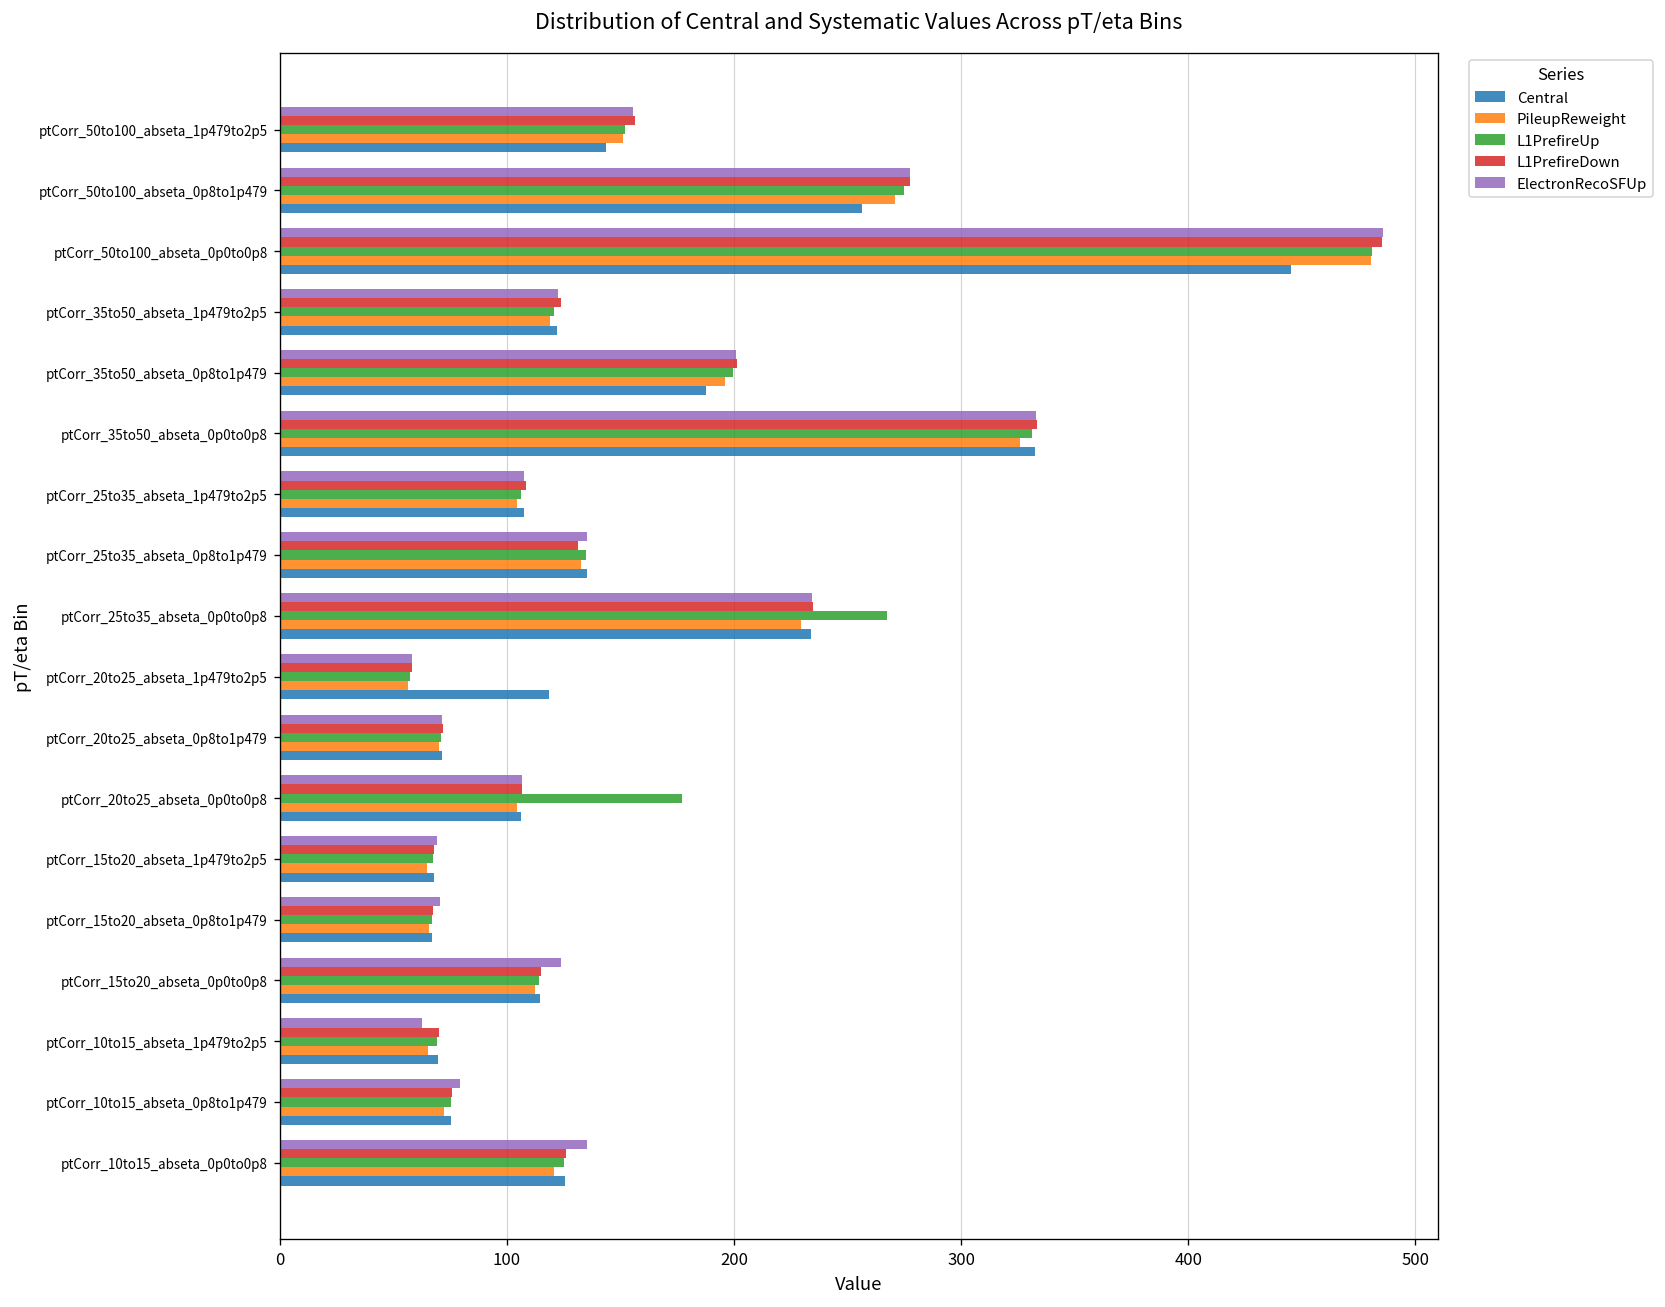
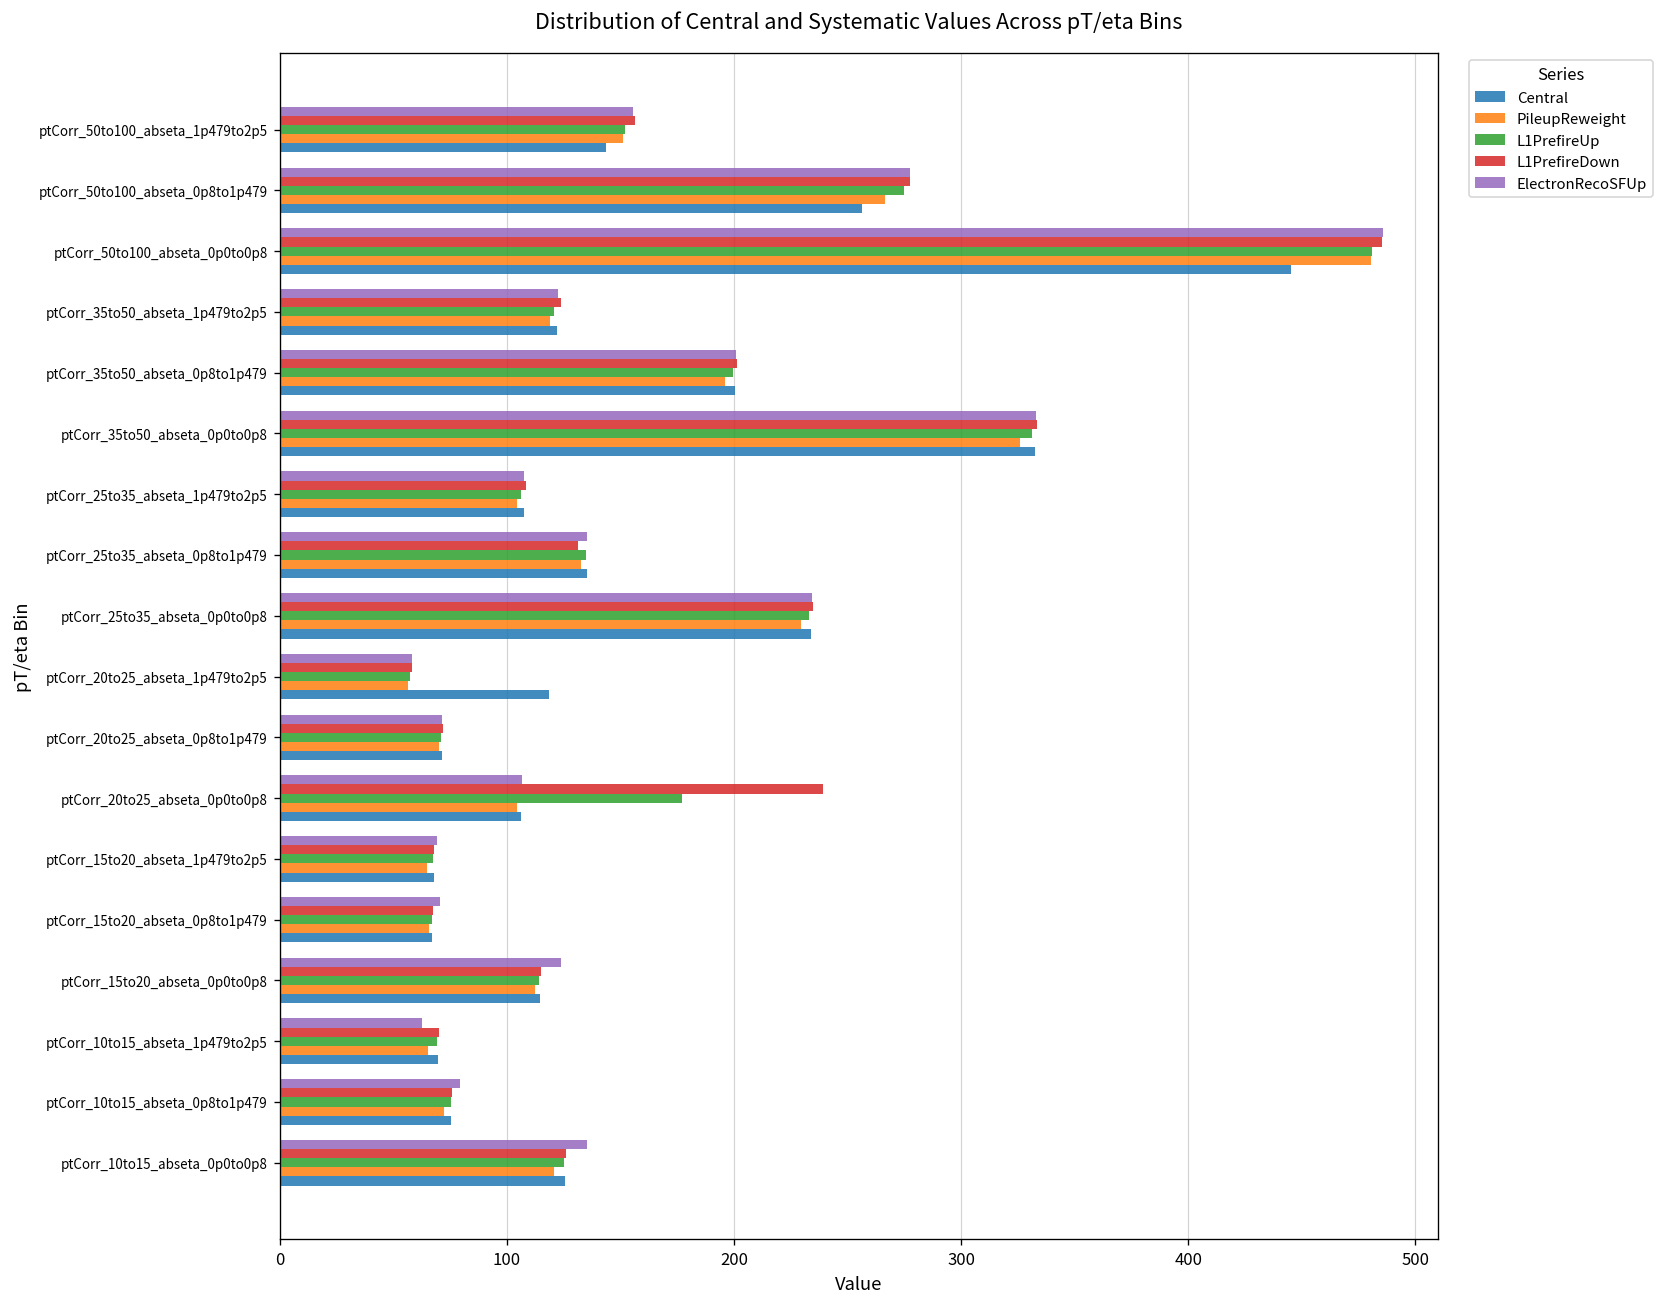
  {
    "Central": {
      "ptCorr_50to100_abseta_1p479to2p5": 144,
      "ptCorr_50to100_abseta_0p8to1p479": 256,
      "ptCorr_50to100_abseta_0p0to0p8": 445,
      "ptCorr_35to50_abseta_1p479to2p5": 122,
-     "ptCorr_35to50_abseta_0p8to1p479": 188,
+     "ptCorr_35to50_abseta_0p8to1p479": 200,
      "ptCorr_35to50_abseta_0p0to0p8": 332,
      "ptCorr_25to35_abseta_1p479to2p5": 107,
      "ptCorr_25to35_abseta_0p8to1p479": 135,
      "ptCorr_25to35_abseta_0p0to0p8": 234,
      "ptCorr_20to25_abseta_1p479to2p5": 119,
      "ptCorr_20to25_abseta_0p8to1p479": 72,
      "ptCorr_20to25_abseta_0p0to0p8": 106,
      "ptCorr_15to20_abseta_1p479to2p5": 68,
      "ptCorr_15to20_abseta_0p8to1p479": 67,
      "ptCorr_15to20_abseta_0p0to0p8": 115,
      "ptCorr_10to15_abseta_1p479to2p5": 70,
      "ptCorr_10to15_abseta_0p8to1p479": 76,
      "ptCorr_10to15_abseta_0p0to0p8": 126
    },
    "PileupReweight": {
      "ptCorr_50to100_abseta_1p479to2p5": 151,
-     "ptCorr_50to100_abseta_0p8to1p479": 271,
+     "ptCorr_50to100_abseta_0p8to1p479": 267,
      "ptCorr_50to100_abseta_0p0to0p8": 481,
      "ptCorr_35to50_abseta_1p479to2p5": 119,
      "ptCorr_35to50_abseta_0p8to1p479": 196,
      "ptCorr_35to50_abseta_0p0to0p8": 326,
      "ptCorr_25to35_abseta_1p479to2p5": 104,
      "ptCorr_25to35_abseta_0p8to1p479": 133,
      "ptCorr_25to35_abseta_0p0to0p8": 230,
      "ptCorr_20to25_abseta_1p479to2p5": 56,
      "ptCorr_20to25_abseta_0p8to1p479": 70,
      "ptCorr_20to25_abseta_0p0to0p8": 104,
      "ptCorr_15to20_abseta_1p479to2p5": 65,
      "ptCorr_15to20_abseta_0p8to1p479": 66,
      "ptCorr_15to20_abseta_0p0to0p8": 112,
      "ptCorr_10to15_abseta_1p479to2p5": 65,
      "ptCorr_10to15_abseta_0p8to1p479": 72,
      "ptCorr_10to15_abseta_0p0to0p8": 121
    },
    "L1PrefireUp": {
      "ptCorr_50to100_abseta_1p479to2p5": 152,
      "ptCorr_50to100_abseta_0p8to1p479": 275,
      "ptCorr_50to100_abseta_0p0to0p8": 481,
      "ptCorr_35to50_abseta_1p479to2p5": 121,
      "ptCorr_35to50_abseta_0p8to1p479": 200,
      "ptCorr_35to50_abseta_0p0to0p8": 331,
      "ptCorr_25to35_abseta_1p479to2p5": 106,
      "ptCorr_25to35_abseta_0p8to1p479": 135,
-     "ptCorr_25to35_abseta_0p0to0p8": 267,
+     "ptCorr_25to35_abseta_0p0to0p8": 233,
      "ptCorr_20to25_abseta_1p479to2p5": 57,
      "ptCorr_20to25_abseta_0p8to1p479": 71,
      "ptCorr_20to25_abseta_0p0to0p8": 177,
      "ptCorr_15to20_abseta_1p479to2p5": 67,
      "ptCorr_15to20_abseta_0p8to1p479": 67,
      "ptCorr_15to20_abseta_0p0to0p8": 114,
      "ptCorr_10to15_abseta_1p479to2p5": 69,
      "ptCorr_10to15_abseta_0p8to1p479": 75,
      "ptCorr_10to15_abseta_0p0to0p8": 125
    },
    "L1PrefireDown": {
      "ptCorr_50to100_abseta_1p479to2p5": 157,
      "ptCorr_50to100_abseta_0p8to1p479": 278,
      "ptCorr_50to100_abseta_0p0to0p8": 485,
      "ptCorr_35to50_abseta_1p479to2p5": 124,
      "ptCorr_35to50_abseta_0p8to1p479": 201,
      "ptCorr_35to50_abseta_0p0to0p8": 334,
      "ptCorr_25to35_abseta_1p479to2p5": 108,
      "ptCorr_25to35_abseta_0p8to1p479": 131,
      "ptCorr_25to35_abseta_0p0to0p8": 235,
      "ptCorr_20to25_abseta_1p479to2p5": 58,
      "ptCorr_20to25_abseta_0p8to1p479": 72,
-     "ptCorr_20to25_abseta_0p0to0p8": 107,
+     "ptCorr_20to25_abseta_0p0to0p8": 239,
      "ptCorr_15to20_abseta_1p479to2p5": 68,
      "ptCorr_15to20_abseta_0p8to1p479": 68,
      "ptCorr_15to20_abseta_0p0to0p8": 115,
      "ptCorr_10to15_abseta_1p479to2p5": 70,
      "ptCorr_10to15_abseta_0p8to1p479": 76,
      "ptCorr_10to15_abseta_0p0to0p8": 126
    },
    "ElectronRecoSFUp": {
      "ptCorr_50to100_abseta_1p479to2p5": 155,
      "ptCorr_50to100_abseta_0p8to1p479": 278,
      "ptCorr_50to100_abseta_0p0to0p8": 486,
      "ptCorr_35to50_abseta_1p479to2p5": 123,
      "ptCorr_35to50_abseta_0p8to1p479": 201,
      "ptCorr_35to50_abseta_0p0to0p8": 333,
      "ptCorr_25to35_abseta_1p479to2p5": 108,
      "ptCorr_25to35_abseta_0p8to1p479": 136,
      "ptCorr_25to35_abseta_0p0to0p8": 234,
      "ptCorr_20to25_abseta_1p479to2p5": 58,
      "ptCorr_20to25_abseta_0p8to1p479": 72,
      "ptCorr_20to25_abseta_0p0to0p8": 107,
      "ptCorr_15to20_abseta_1p479to2p5": 69,
      "ptCorr_15to20_abseta_0p8to1p479": 71,
      "ptCorr_15to20_abseta_0p0to0p8": 124,
      "ptCorr_10to15_abseta_1p479to2p5": 63,
      "ptCorr_10to15_abseta_0p8to1p479": 80,
      "ptCorr_10to15_abseta_0p0to0p8": 135
    }
  }
